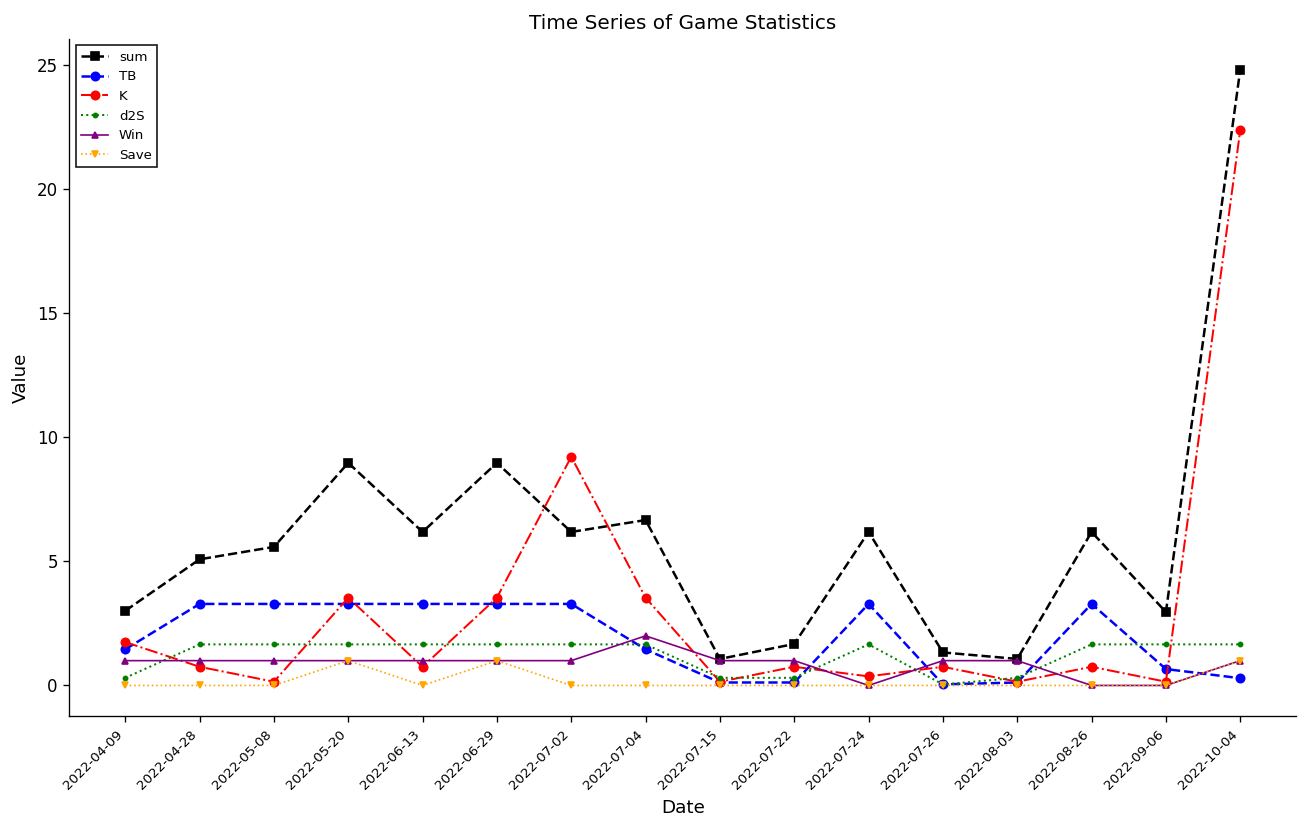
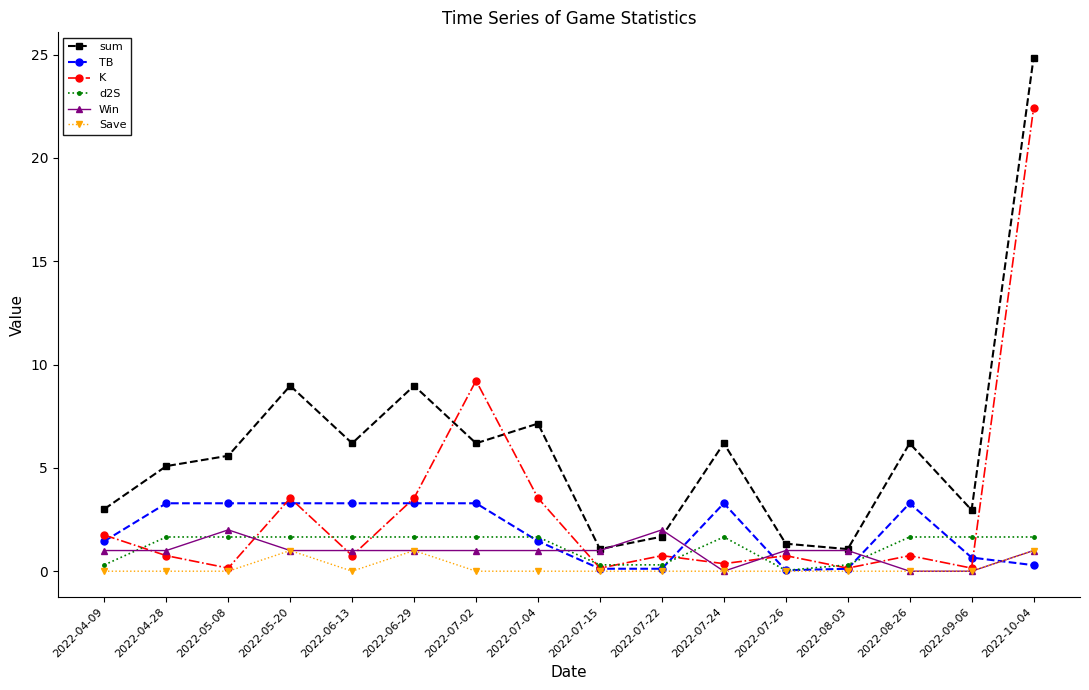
  {
    "sum": {
      "2022-04-09": 3.0,
      "2022-04-28": 5.1,
      "2022-05-08": 5.6,
      "2022-05-20": 9.0,
      "2022-06-13": 6.2,
      "2022-06-29": 9.0,
      "2022-07-02": 6.2,
-     "2022-07-04": 6.7,
+     "2022-07-04": 7.1,
      "2022-07-22": 1.7,
      "2022-07-24": 6.2,
      "2022-07-26": 1.3,
      "2022-08-26": 6.2,
      "2022-09-06": 3.0,
      "2022-10-04": 24.8
    },
    "TB": {
      "2022-04-09": 1.5,
      "2022-04-28": 3.3,
      "2022-05-08": 3.3,
      "2022-05-20": 3.3,
      "2022-06-13": 3.3,
      "2022-06-29": 3.3,
      "2022-07-02": 3.3,
      "2022-07-04": 1.5,
      "2022-07-24": 3.3,
      "2022-08-26": 3.3,
      "2022-09-06": 0.7,
      "2022-10-04": 0.3
    },
    "K": {
      "2022-04-09": 1.7,
      "2022-04-28": 0.8,
      "2022-05-08": 0.1,
      "2022-05-20": 3.5,
      "2022-06-13": 0.8,
      "2022-06-29": 3.5,
      "2022-07-02": 9.2,
      "2022-07-04": 3.5,
      "2022-07-22": 0.8,
      "2022-07-24": 0.4,
      "2022-07-26": 0.8,
      "2022-08-26": 0.8,
      "2022-09-06": 0.1,
      "2022-10-04": 22.4
    },
    "d2S": {
      "2022-04-09": 0.3,
      "2022-04-28": 1.7,
      "2022-05-08": 1.7,
      "2022-05-20": 1.7,
      "2022-06-13": 1.7,
      "2022-06-29": 1.7,
      "2022-07-02": 1.7,
      "2022-07-04": 1.7,
      "2022-07-15": 0.3,
      "2022-07-22": 0.3,
      "2022-07-24": 1.7,
      "2022-08-03": 0.3,
      "2022-08-26": 1.7,
      "2022-09-06": 1.7,
      "2022-10-04": 1.7
    },
    "Win": {
      "2022-04-09": 1,
      "2022-04-28": 1,
-     "2022-05-08": 1,
+     "2022-05-08": 2,
      "2022-06-13": 1,
      "2022-07-02": 1,
-     "2022-07-04": 2,
-     "2022-07-22": 1,
+     "2022-07-04": 1,
+     "2022-07-22": 2,
      "2022-07-26": 1
    },
    "Save": {
      "2022-04-09": 0.0,
      "2022-04-28": 0.0,
      "2022-05-08": 0.0,
      "2022-06-13": 0.0,
      "2022-07-02": 0.0,
      "2022-07-04": 0.0
    }
  }
